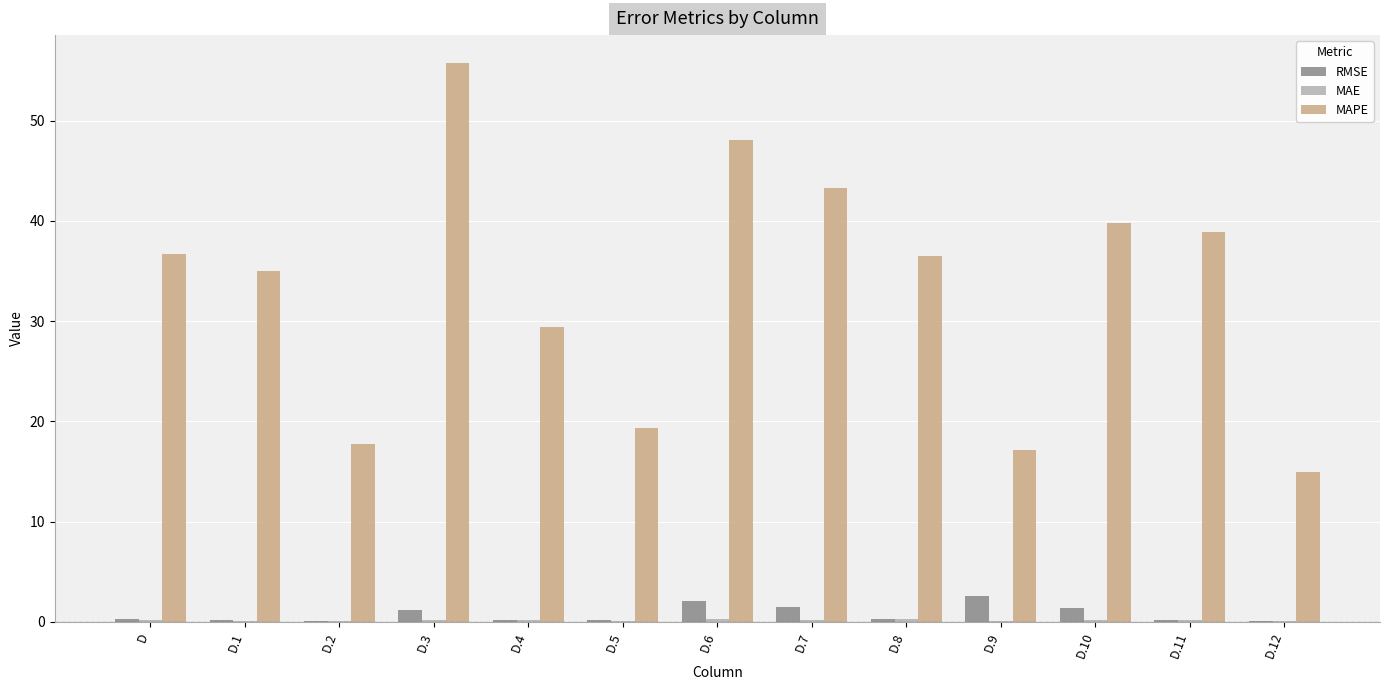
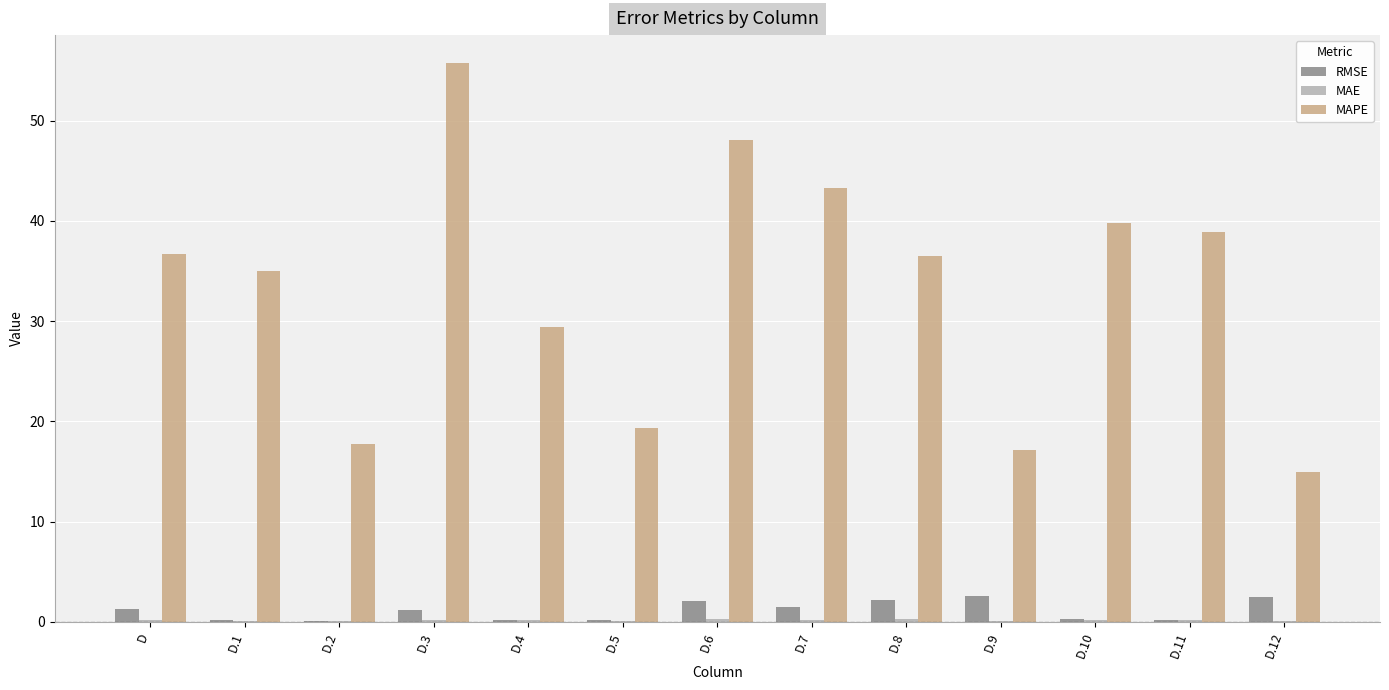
  {
    "RMSE": {
-     "D": 0.3,
+     "D": 1.3,
      "D.3": 1.2,
      "D.6": 2.1,
      "D.7": 1.5,
-     "D.8": 0.3,
+     "D.8": 2.2,
      "D.9": 2.6,
-     "D.10": 1.4,
-     "D.12": 0.1
+     "D.10": 0.3,
+     "D.12": 2.5
    }
  }
